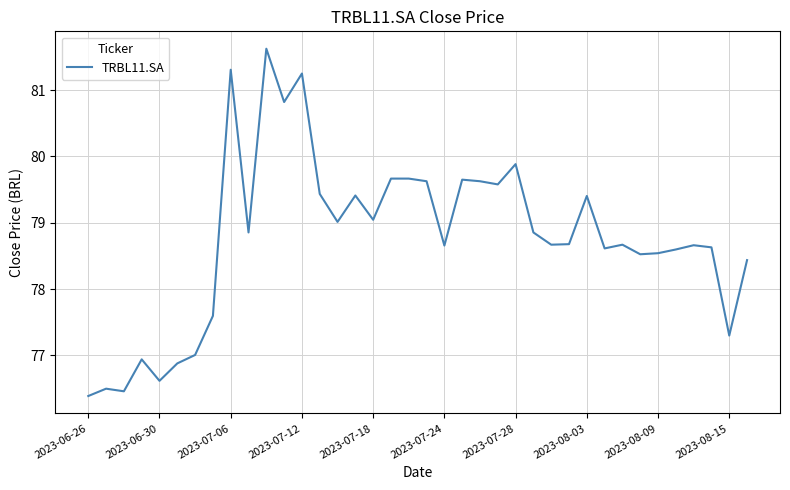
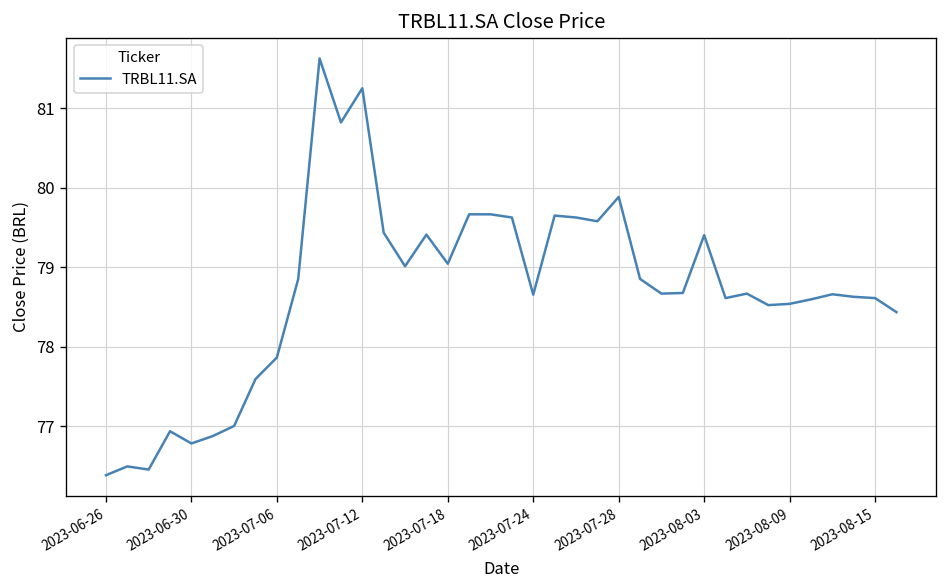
  {
    "2023-06-26": 76.4,
-   "2023-06-30": 76.6,
-   "2023-07-06": 81.3,
+   "2023-06-30": 76.8,
+   "2023-07-06": 77.9,
    "2023-07-12": 81.3,
    "2023-07-18": 79.0,
    "2023-07-24": 78.7,
    "2023-07-28": 79.9,
    "2023-08-03": 79.4,
    "2023-08-09": 78.5,
-   "2023-08-15": 77.3
+   "2023-08-15": 78.6
  }
